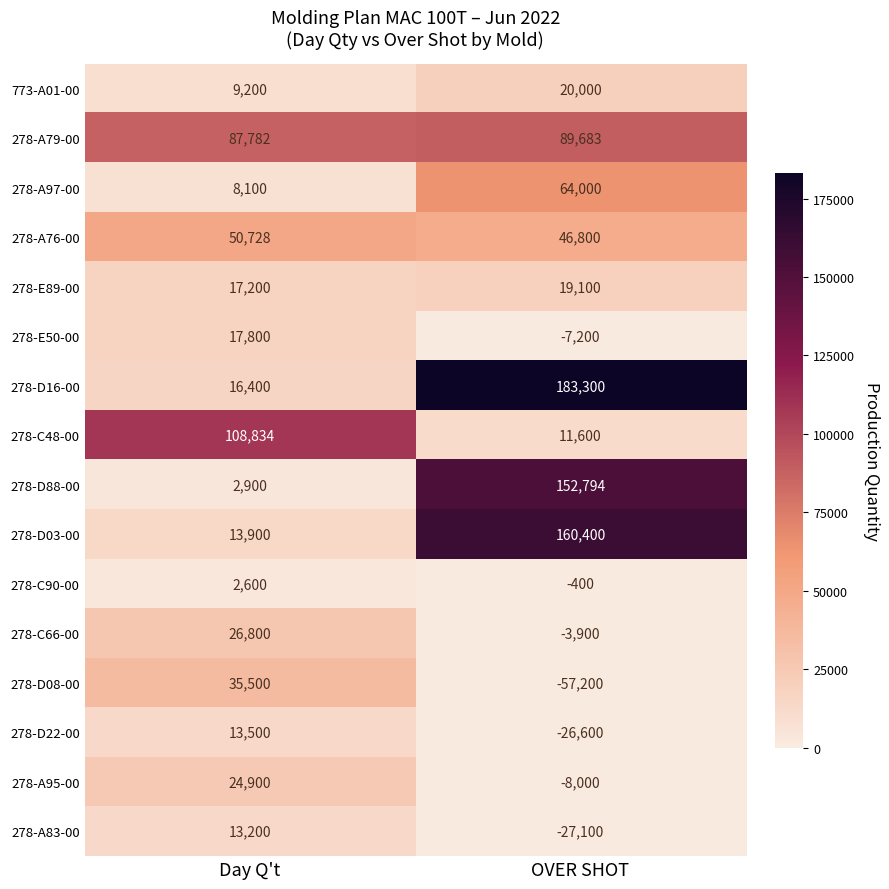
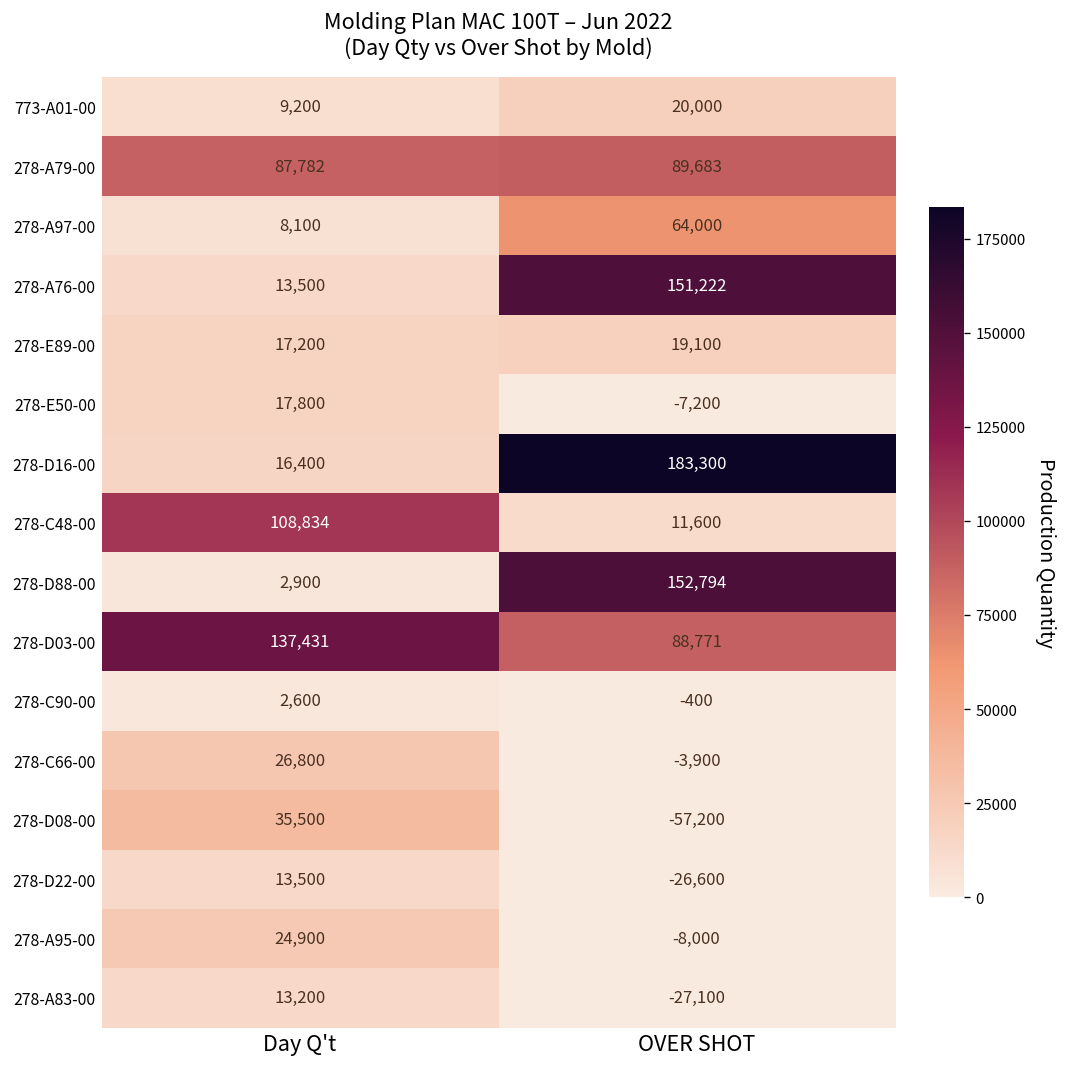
  {
    "773-A01-00": {
      "Day Q't": "9,200",
      "OVER SHOT": "20,000"
    },
    "278-A79-00": {
      "Day Q't": "87,782",
      "OVER SHOT": "89,683"
    },
    "278-A97-00": {
      "Day Q't": "8,100",
      "OVER SHOT": "64,000"
    },
    "278-A76-00": {
-     "Day Q't": "50,728",
-     "OVER SHOT": "46,800"
+     "Day Q't": "13,500",
+     "OVER SHOT": "151,222"
    },
    "278-E89-00": {
      "Day Q't": "17,200",
      "OVER SHOT": "19,100"
    },
    "278-E50-00": {
      "Day Q't": "17,800",
      "OVER SHOT": "-7,200"
    },
    "278-D16-00": {
      "Day Q't": "16,400",
      "OVER SHOT": "183,300"
    },
    "278-C48-00": {
      "Day Q't": "108,834",
      "OVER SHOT": "11,600"
    },
    "278-D88-00": {
      "Day Q't": "2,900",
      "OVER SHOT": "152,794"
    },
    "278-D03-00": {
-     "Day Q't": "13,900",
-     "OVER SHOT": "160,400"
+     "Day Q't": "137,431",
+     "OVER SHOT": "88,771"
    },
    "278-C90-00": {
      "Day Q't": "2,600",
      "OVER SHOT": "-400"
    },
    "278-C66-00": {
      "Day Q't": "26,800",
      "OVER SHOT": "-3,900"
    },
    "278-D08-00": {
      "Day Q't": "35,500",
      "OVER SHOT": "-57,200"
    },
    "278-D22-00": {
      "Day Q't": "13,500",
      "OVER SHOT": "-26,600"
    },
    "278-A95-00": {
      "Day Q't": "24,900",
      "OVER SHOT": "-8,000"
    },
    "278-A83-00": {
      "Day Q't": "13,200",
      "OVER SHOT": "-27,100"
    }
  }
